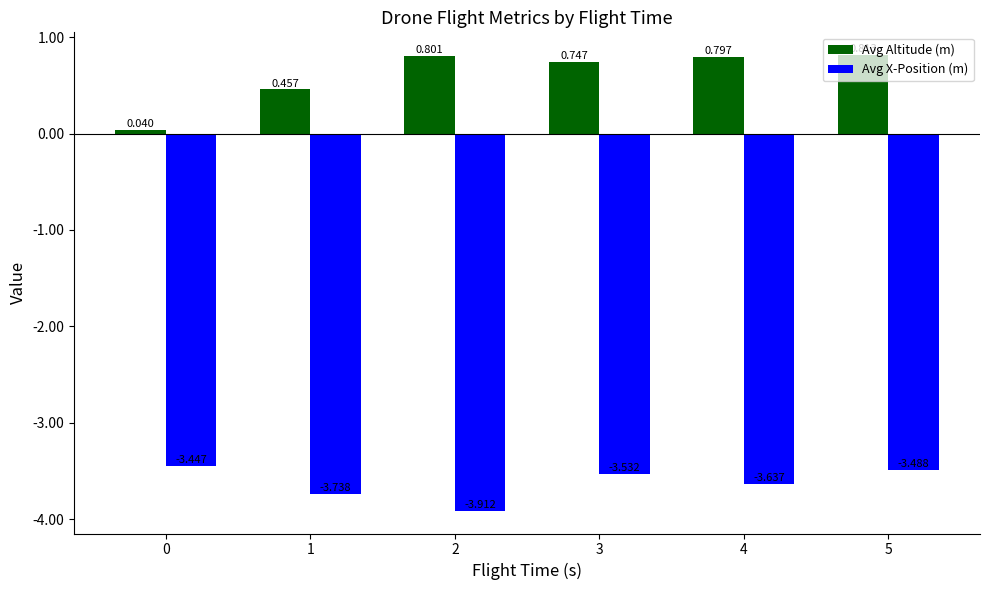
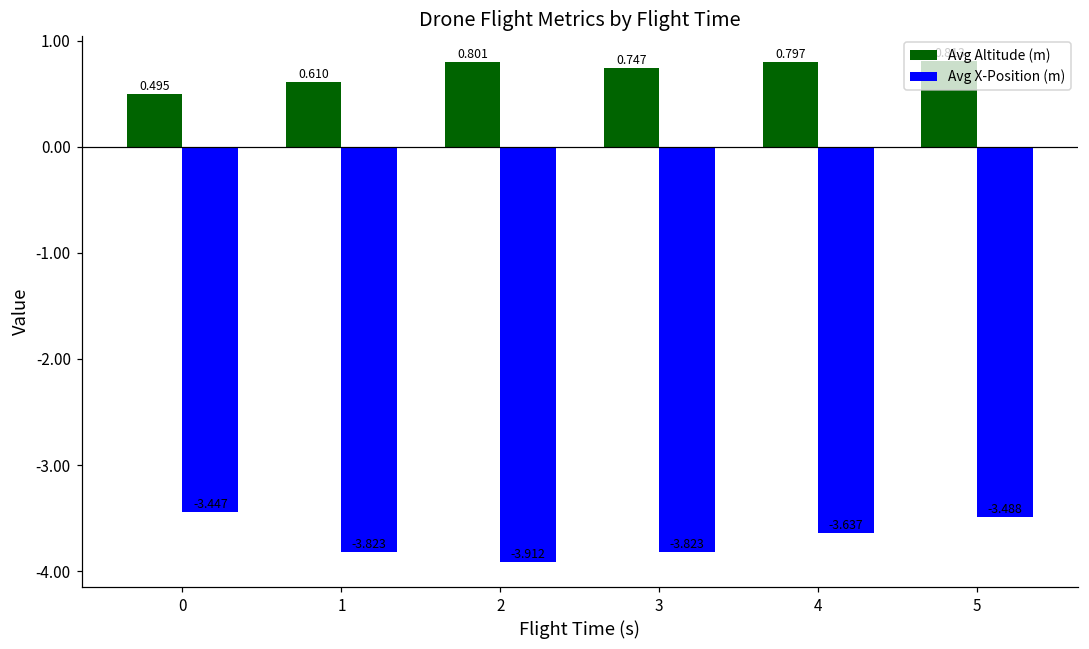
  {
    "Avg Altitude (m)": {
-     "0": 0.040,
-     "1": 0.457,
+     "0": 0.495,
+     "1": 0.610,
      "2": 0.801,
      "3": 0.747,
      "4": 0.797
    },
    "Avg X-Position (m)": {
      "0": -3.447,
-     "1": -3.738,
+     "1": -3.823,
      "2": -3.912,
-     "3": -3.532,
+     "3": -3.823,
      "4": -3.637,
      "5": -3.488
    }
  }
